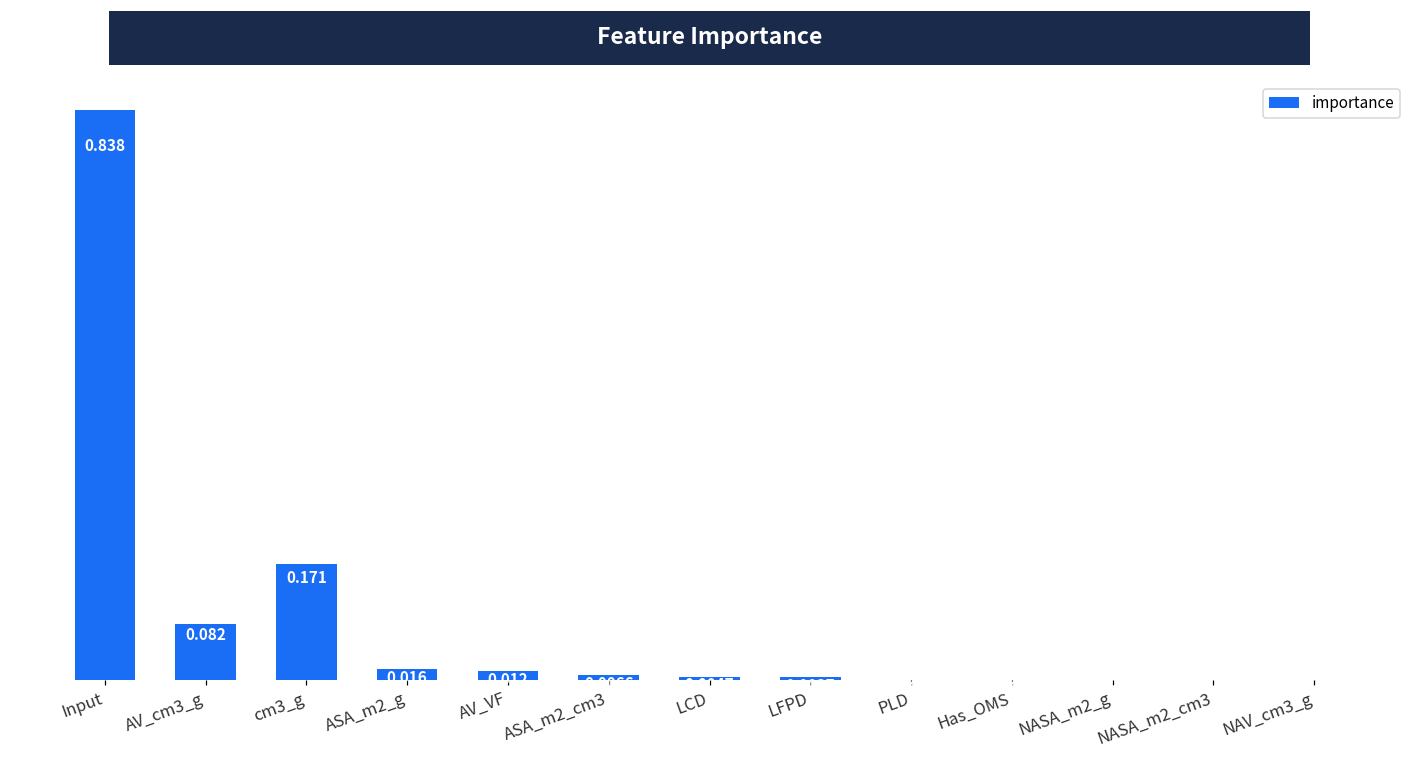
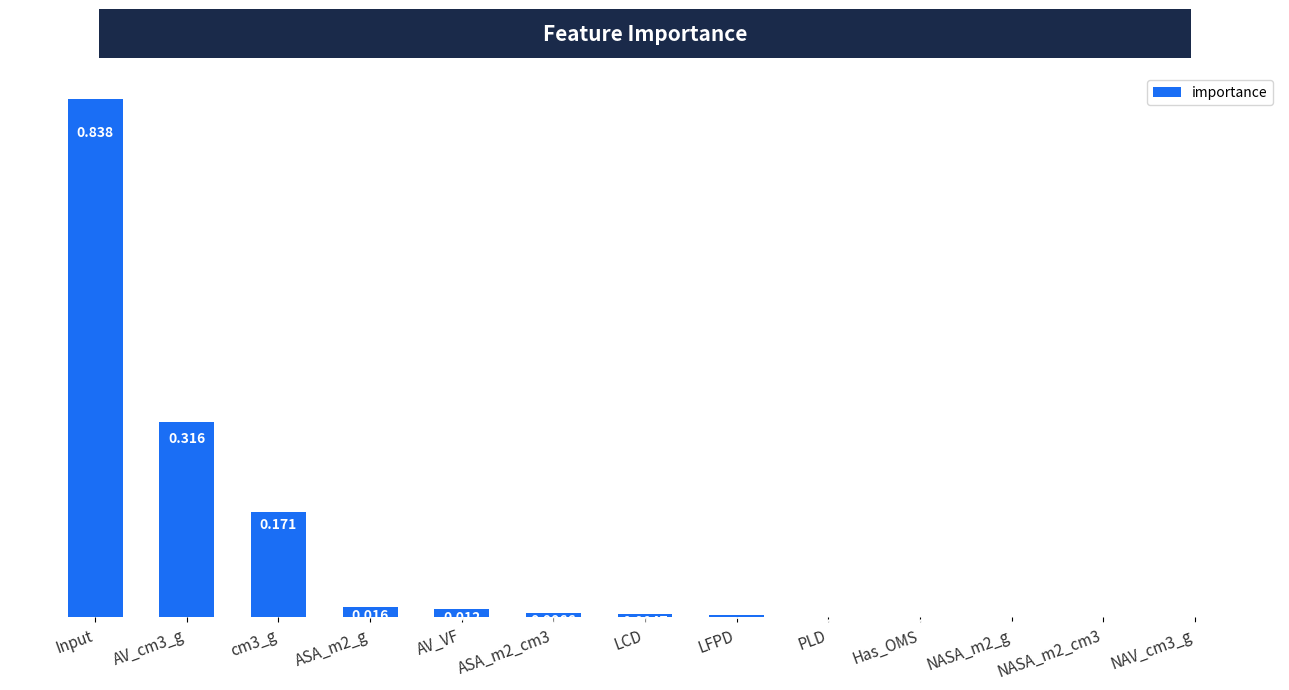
  {
    "Input": 0.838,
-   "AV_cm3_g": 0.082,
+   "AV_cm3_g": 0.316,
    "cm3_g": 0.171,
    "ASA_m2_g": 0.016
  }
